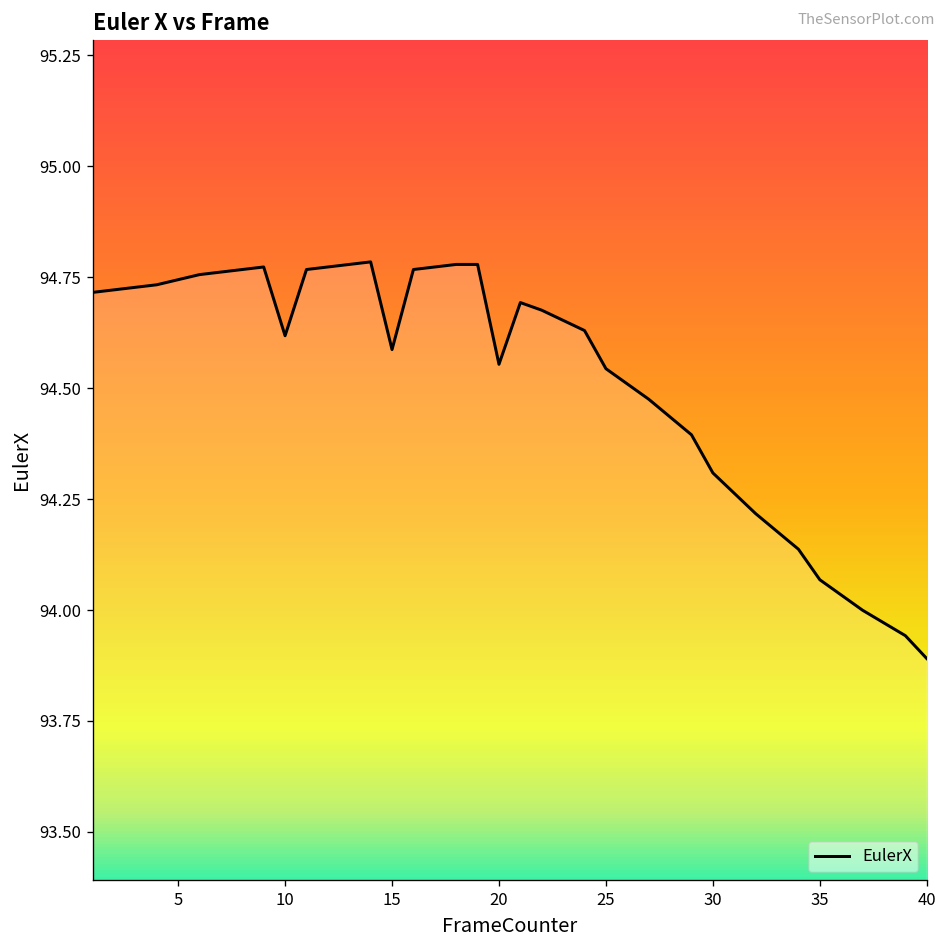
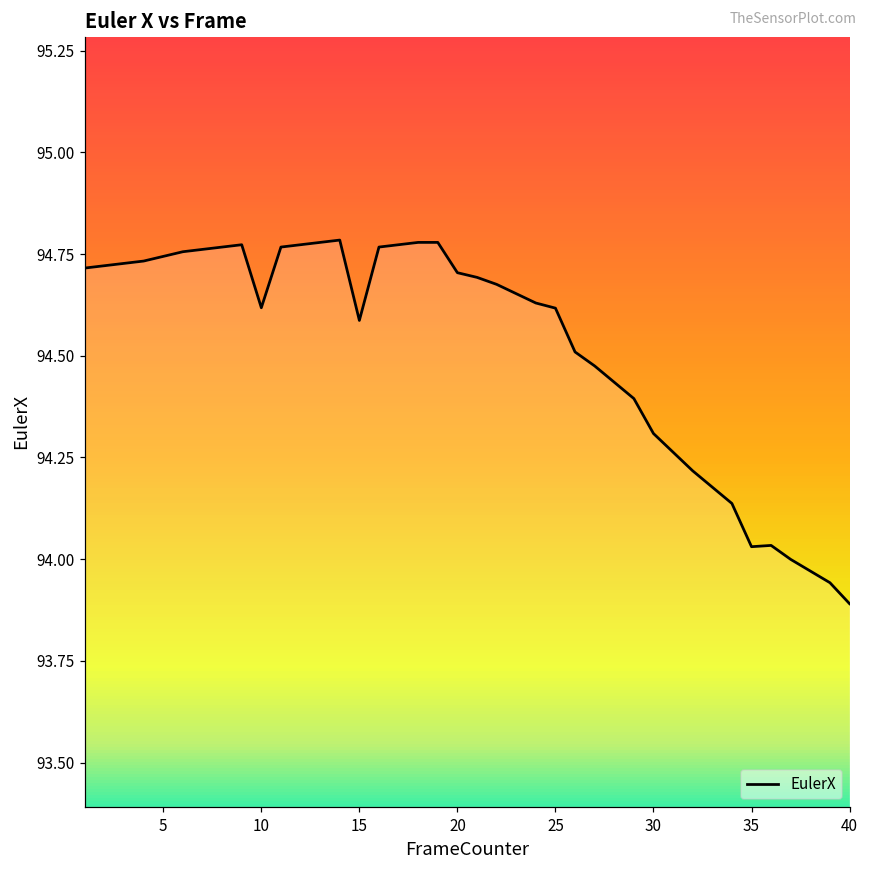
  {
    "5": 94.74,
    "10": 94.62,
    "15": 94.59,
-   "20": 94.55,
-   "25": 94.54,
+   "20": 94.70,
+   "25": 94.62,
    "30": 94.31,
-   "35": 94.07,
+   "35": 94.03,
    "40": 93.89
  }
